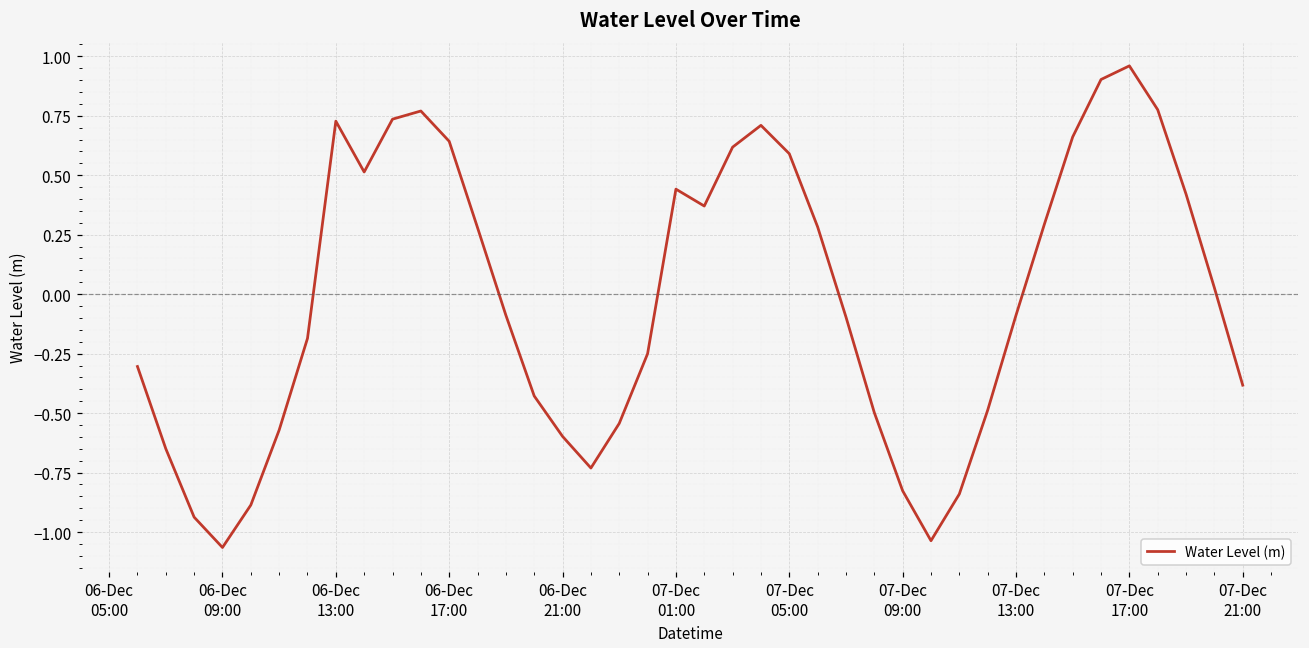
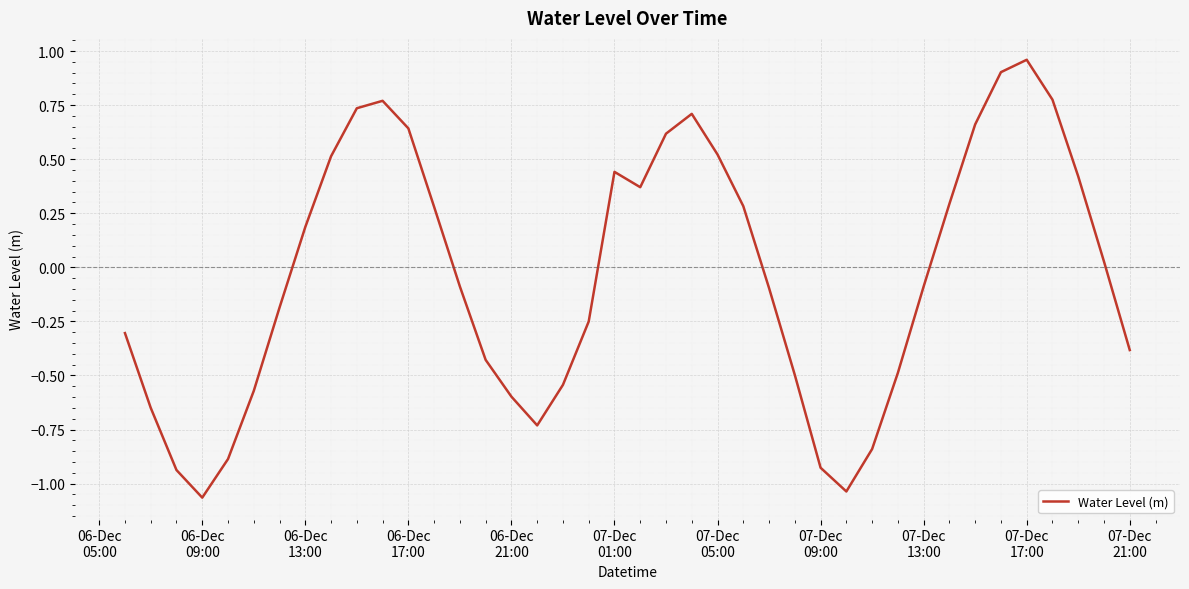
  {
    "06-Dec 09:00": -1.06,
-   "06-Dec 13:00": 0.73,
+   "06-Dec 13:00": 0.19,
    "06-Dec 17:00": 0.64,
    "06-Dec 21:00": -0.60,
    "07-Dec 01:00": 0.44,
-   "07-Dec 05:00": 0.59,
-   "07-Dec 09:00": -0.83,
+   "07-Dec 05:00": 0.52,
+   "07-Dec 09:00": -0.93,
    "07-Dec 13:00": -0.09,
    "07-Dec 17:00": 0.96,
    "07-Dec 21:00": -0.38
  }
